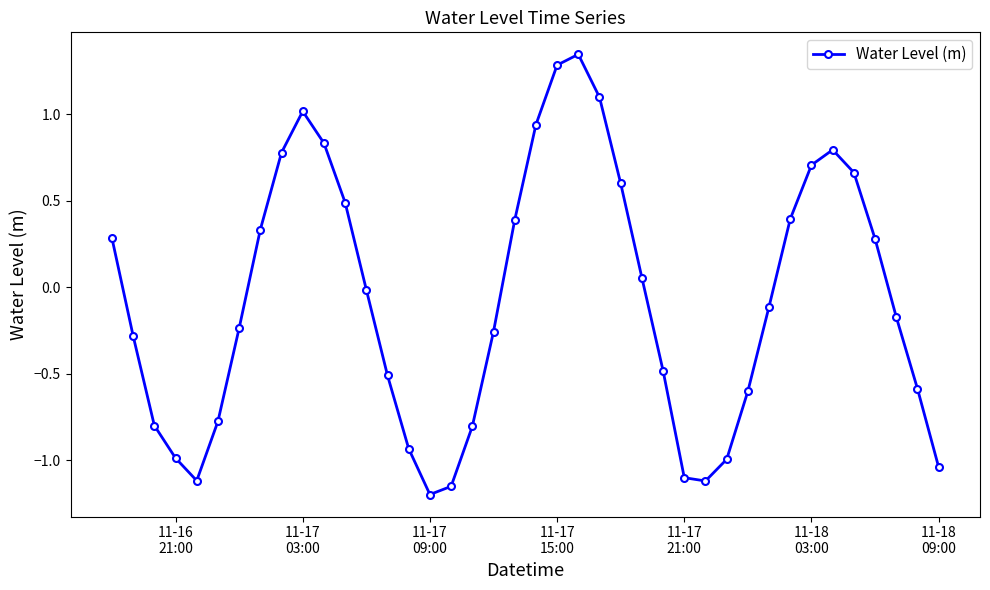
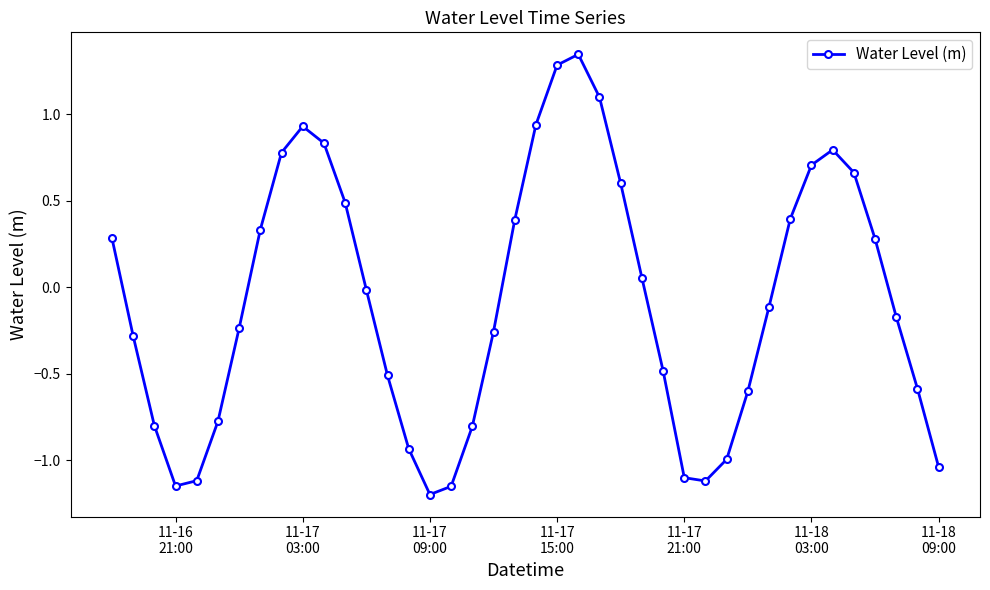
  {
-   "11-16 21:00": -0.99,
-   "11-17 03:00": 1.02,
+   "11-16 21:00": -1.15,
+   "11-17 03:00": 0.93,
    "11-17 09:00": -1.20,
    "11-17 15:00": 1.28,
    "11-17 21:00": -1.10,
    "11-18 03:00": 0.71,
    "11-18 09:00": -1.04
  }
